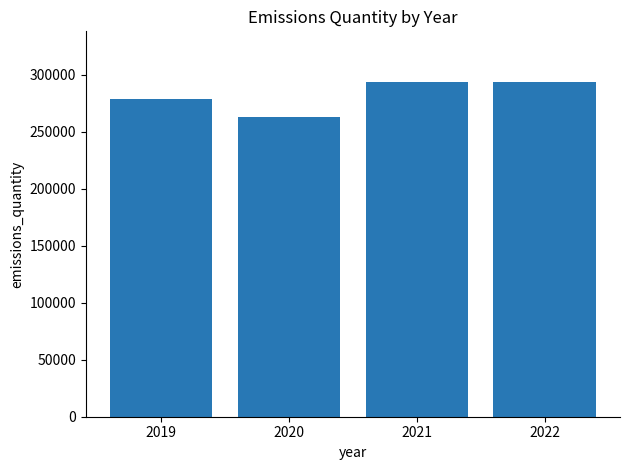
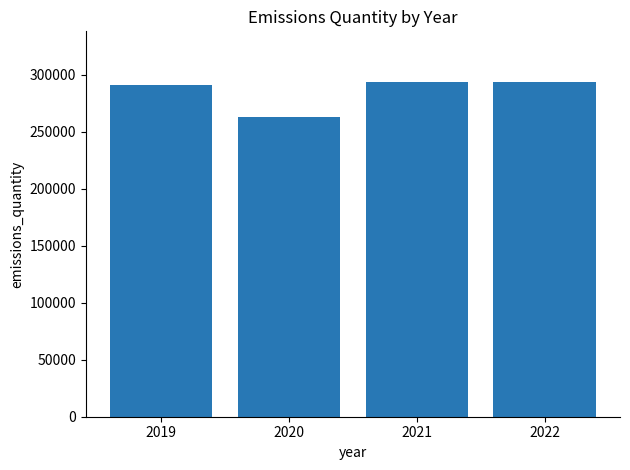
  {
-   "2019": 278000,
+   "2019": 291000,
    "2020": 263000,
    "2021": 294000,
    "2022": 294000
  }
